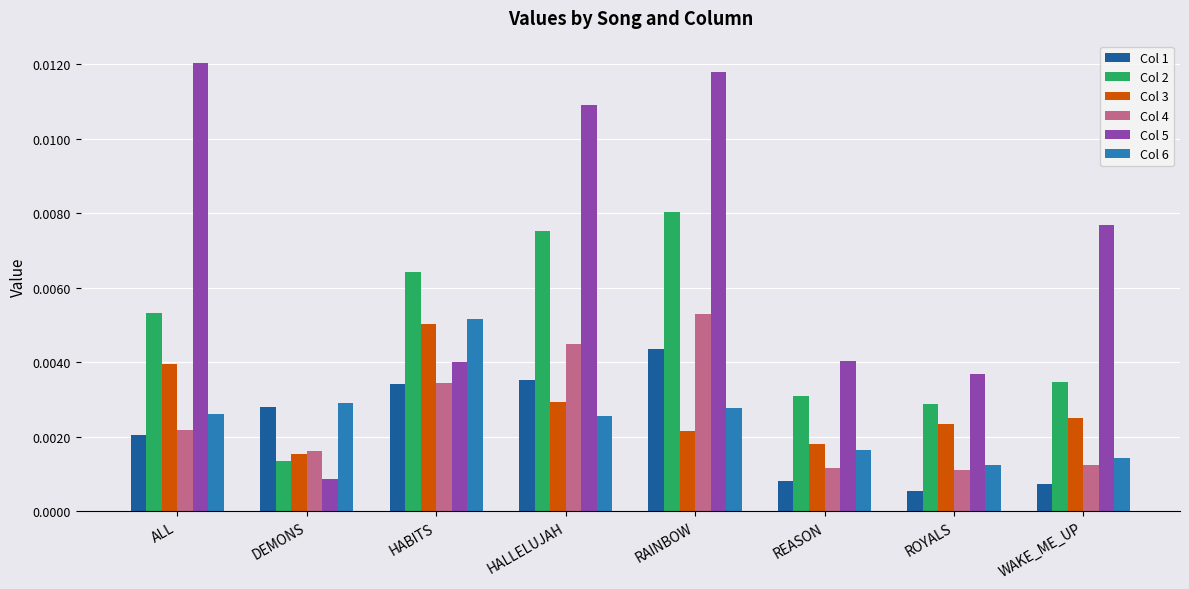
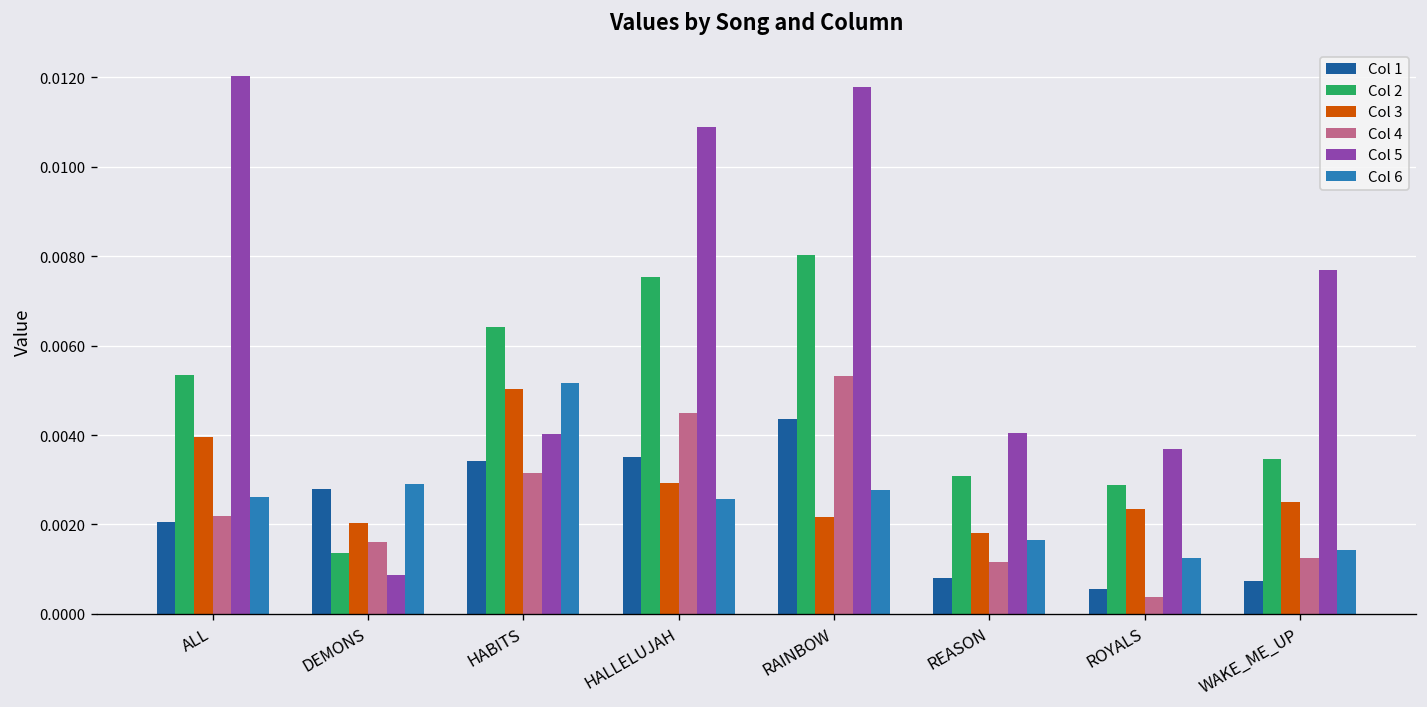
  {
    "Col 2": {
      "ALL": 0.0053,
      "DEMONS": 0.0014,
      "HABITS": 0.0064,
      "HALLELUJAH": 0.0075,
      "RAINBOW": 0.0080,
      "REASON": 0.0031,
      "ROYALS": 0.0029,
      "WAKE_ME_UP": 0.0035
    },
    "Col 3": {
      "ALL": 0.0040,
-     "DEMONS": 0.0015,
+     "DEMONS": 0.0020,
      "HABITS": 0.0050,
      "HALLELUJAH": 0.0029,
      "RAINBOW": 0.0022,
      "REASON": 0.0018,
      "ROYALS": 0.0024,
      "WAKE_ME_UP": 0.0025
    },
    "Col 4": {
      "ALL": 0.0022,
      "DEMONS": 0.0016,
-     "HABITS": 0.0035,
+     "HABITS": 0.0032,
      "HALLELUJAH": 0.0045,
      "RAINBOW": 0.0053,
      "REASON": 0.0012,
-     "ROYALS": 0.0011,
+     "ROYALS": 0.0004,
      "WAKE_ME_UP": 0.0012
    },
    "Col 5": {
      "ALL": 0.0120,
      "DEMONS": 0.0009,
      "HABITS": 0.0040,
      "HALLELUJAH": 0.0109,
      "RAINBOW": 0.0118,
      "REASON": 0.0040,
      "ROYALS": 0.0037,
      "WAKE_ME_UP": 0.0077
    }
  }
